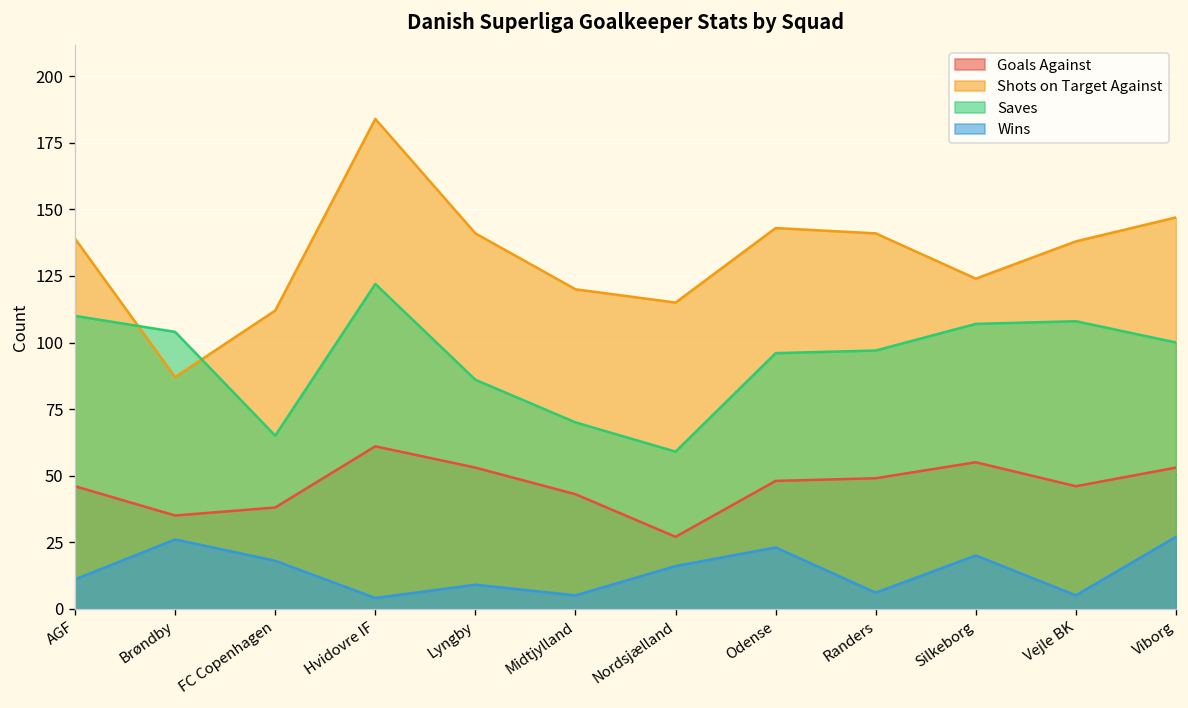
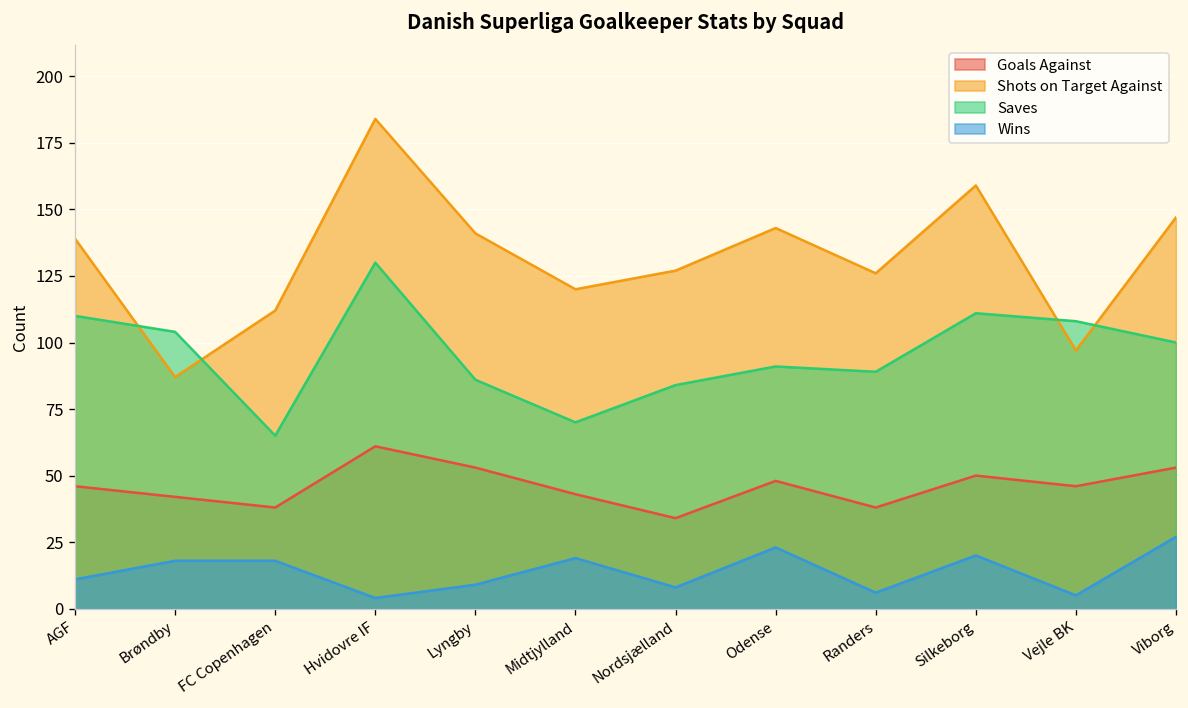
  {
    "Goals Against": {
      "AGF": 46,
-     "Brøndby": 35,
+     "Brøndby": 42,
      "FC Copenhagen": 38,
      "Hvidovre IF": 61,
      "Lyngby": 53,
      "Midtjylland": 43,
-     "Nordsjælland": 27,
+     "Nordsjælland": 34,
      "Odense": 48,
-     "Randers": 49,
-     "Silkeborg": 55,
+     "Randers": 38,
+     "Silkeborg": 50,
      "Vejle BK": 46,
      "Viborg": 53
    },
    "Shots on Target Against": {
      "AGF": 139,
      "Brøndby": 87,
      "FC Copenhagen": 112,
      "Hvidovre IF": 184,
      "Lyngby": 141,
      "Midtjylland": 120,
-     "Nordsjælland": 115,
+     "Nordsjælland": 127,
      "Odense": 143,
-     "Randers": 141,
-     "Silkeborg": 124,
-     "Vejle BK": 138,
+     "Randers": 126,
+     "Silkeborg": 159,
+     "Vejle BK": 97,
      "Viborg": 147
    },
    "Saves": {
      "AGF": 110,
      "Brøndby": 104,
      "FC Copenhagen": 65,
-     "Hvidovre IF": 122,
+     "Hvidovre IF": 130,
      "Lyngby": 86,
      "Midtjylland": 70,
-     "Nordsjælland": 59,
-     "Odense": 96,
-     "Randers": 97,
-     "Silkeborg": 107,
+     "Nordsjælland": 84,
+     "Odense": 91,
+     "Randers": 89,
+     "Silkeborg": 111,
      "Vejle BK": 108,
      "Viborg": 100
    },
    "Wins": {
      "AGF": 11,
-     "Brøndby": 26,
+     "Brøndby": 18,
      "FC Copenhagen": 18,
      "Hvidovre IF": 4,
      "Lyngby": 9,
-     "Midtjylland": 5,
-     "Nordsjælland": 16,
+     "Midtjylland": 19,
+     "Nordsjælland": 8,
      "Odense": 23,
      "Randers": 6,
      "Silkeborg": 20,
      "Vejle BK": 5,
      "Viborg": 27
    }
  }
